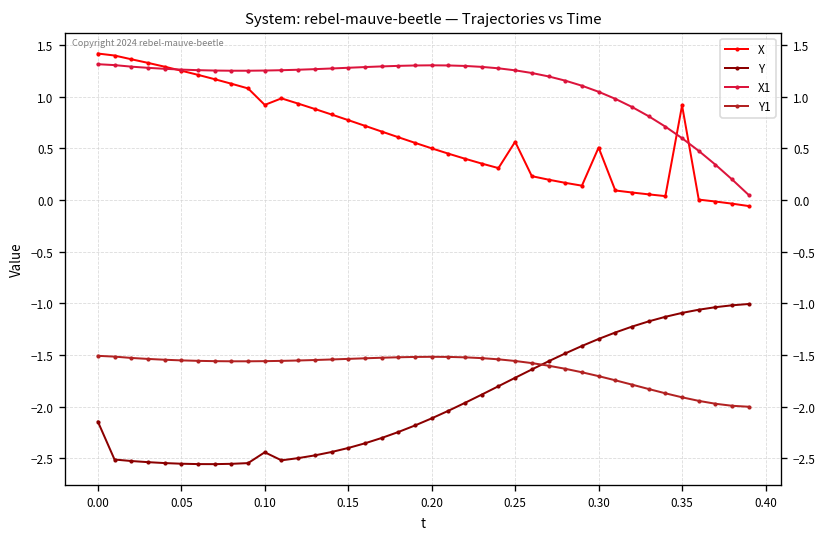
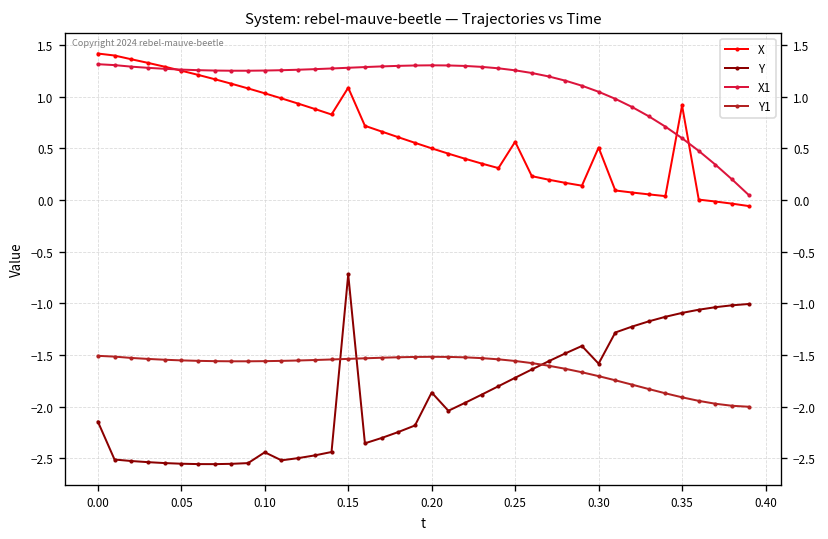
  {
    "X": {
-     "0.10": 0.9,
-     "0.15": 0.8,
+     "0.10": 1.0,
+     "0.15": 1.1,
      "0.20": 0.5,
      "0.25": 0.6,
      "0.30": 0.5,
      "0.35": 0.9
    },
    "Y": {
      "0.00": -2.1,
      "0.05": -2.6,
      "0.10": -2.4,
-     "0.15": -2.4,
-     "0.20": -2.1,
+     "0.15": -0.7,
+     "0.20": -1.9,
      "0.25": -1.7,
-     "0.30": -1.3,
+     "0.30": -1.6,
      "0.35": -1.1
    }
  }
